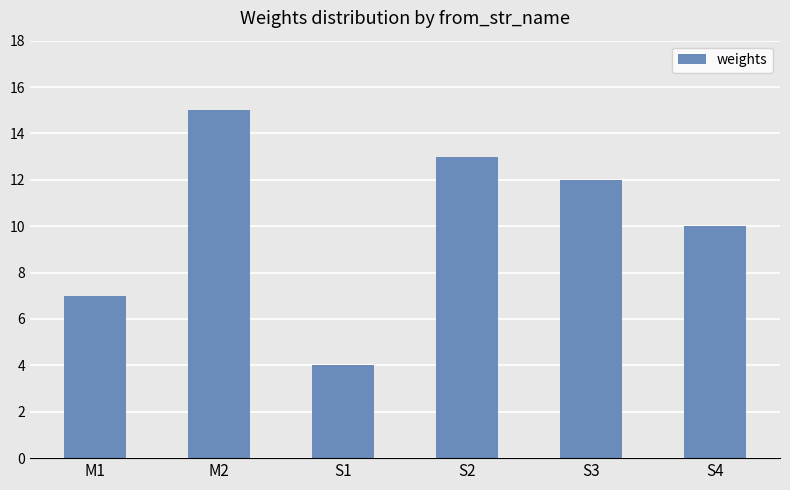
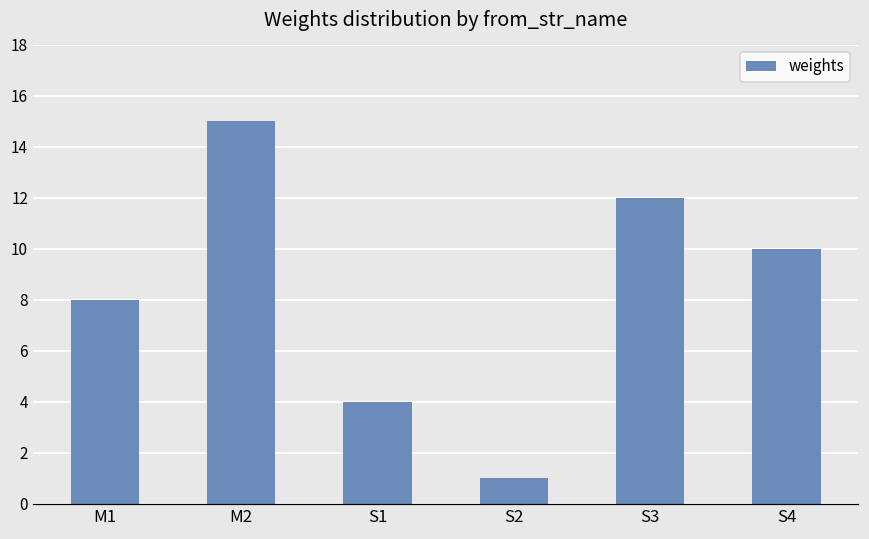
  {
-   "M1": 7,
+   "M1": 8,
    "M2": 15,
    "S1": 4,
-   "S2": 13,
+   "S2": 1,
    "S3": 12,
    "S4": 10
  }
